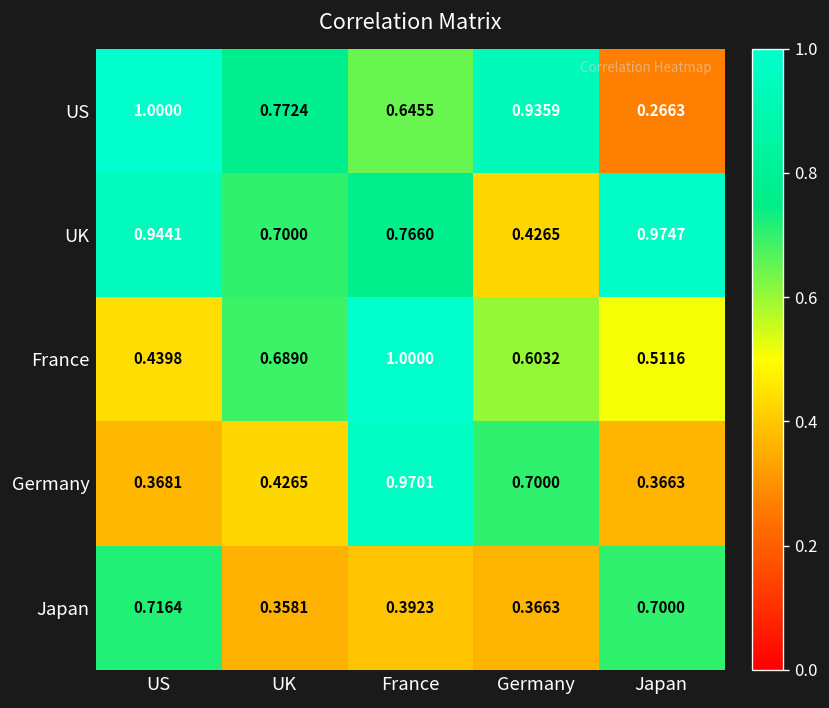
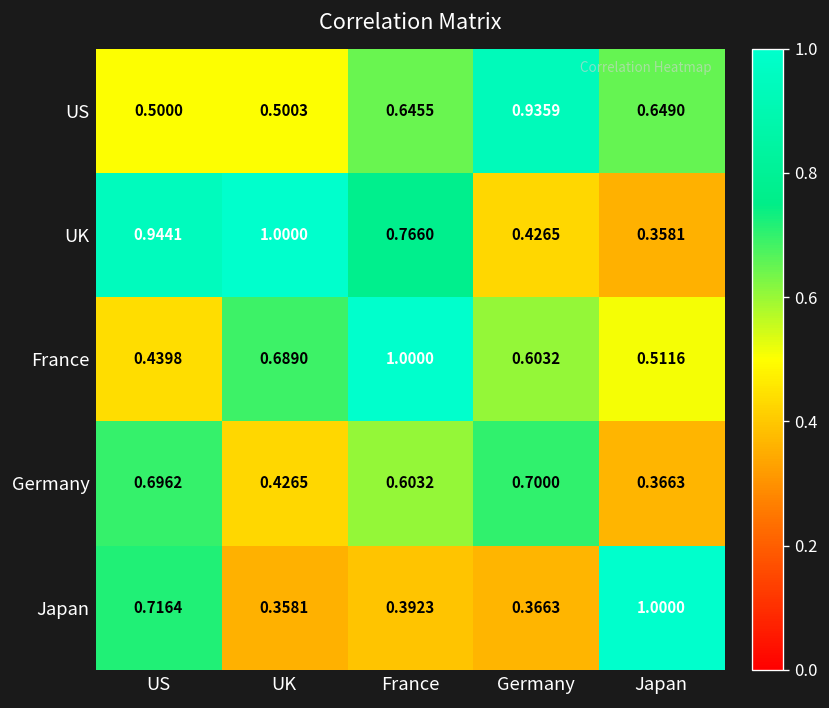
  {
    "US": {
-     "US": 1.0000,
-     "UK": 0.7724,
+     "US": 0.5000,
+     "UK": 0.5003,
      "France": 0.6455,
      "Germany": 0.9359,
-     "Japan": 0.2663
+     "Japan": 0.6490
    },
    "UK": {
      "US": 0.9441,
-     "UK": 0.7000,
+     "UK": 1.0000,
      "France": 0.7660,
      "Germany": 0.4265,
-     "Japan": 0.9747
+     "Japan": 0.3581
    },
    "France": {
      "US": 0.4398,
      "UK": 0.6890,
      "France": 1.0000,
      "Germany": 0.6032,
      "Japan": 0.5116
    },
    "Germany": {
-     "US": 0.3681,
+     "US": 0.6962,
      "UK": 0.4265,
-     "France": 0.9701,
+     "France": 0.6032,
      "Germany": 0.7000,
      "Japan": 0.3663
    },
    "Japan": {
      "US": 0.7164,
      "UK": 0.3581,
      "France": 0.3923,
      "Germany": 0.3663,
-     "Japan": 0.7000
+     "Japan": 1.0000
    }
  }
